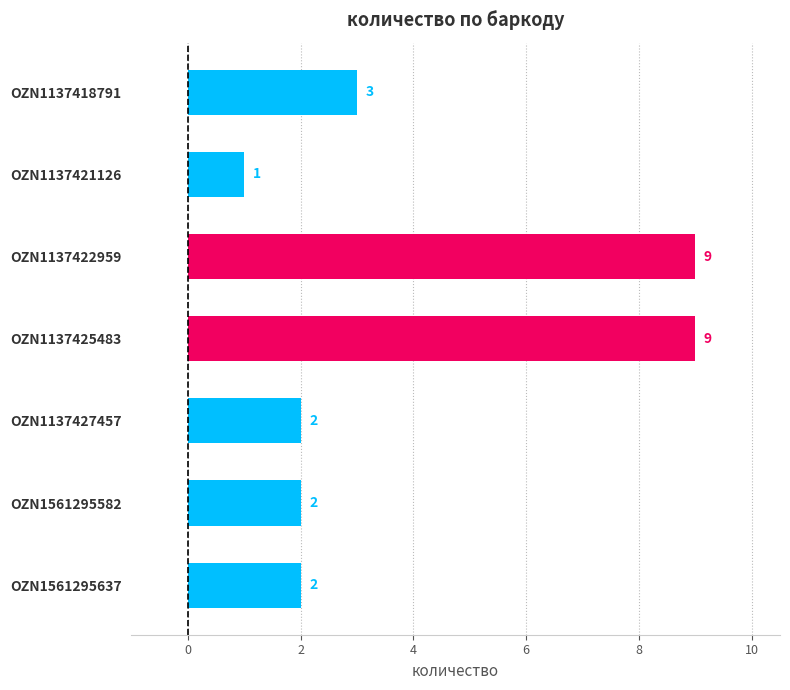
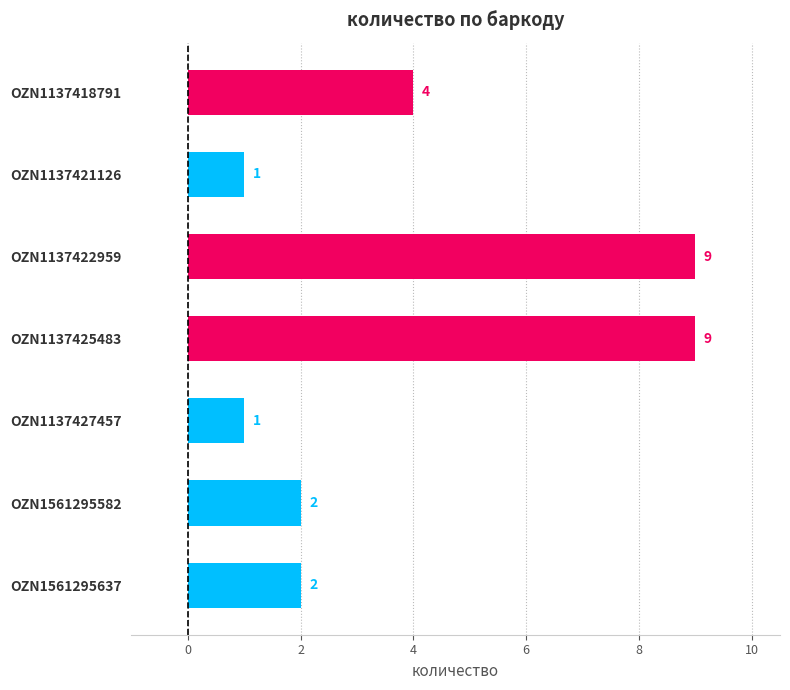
  {
-   "OZN1137418791": 3,
+   "OZN1137418791": 4,
    "OZN1137421126": 1,
    "OZN1137422959": 9,
    "OZN1137425483": 9,
-   "OZN1137427457": 2,
+   "OZN1137427457": 1,
    "OZN1561295582": 2,
    "OZN1561295637": 2
  }
